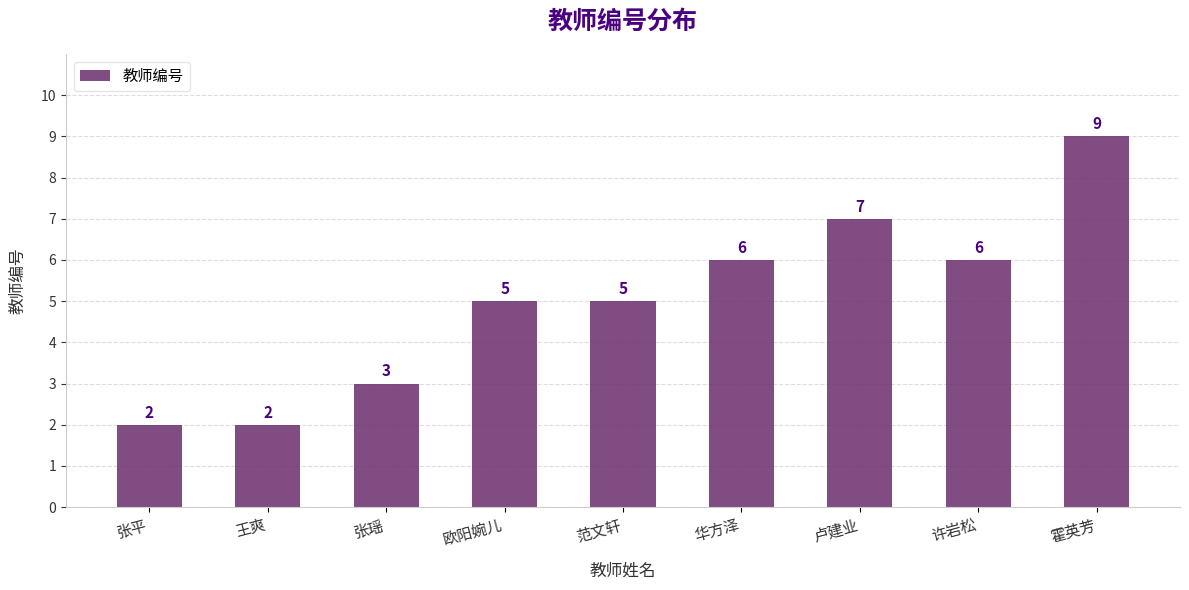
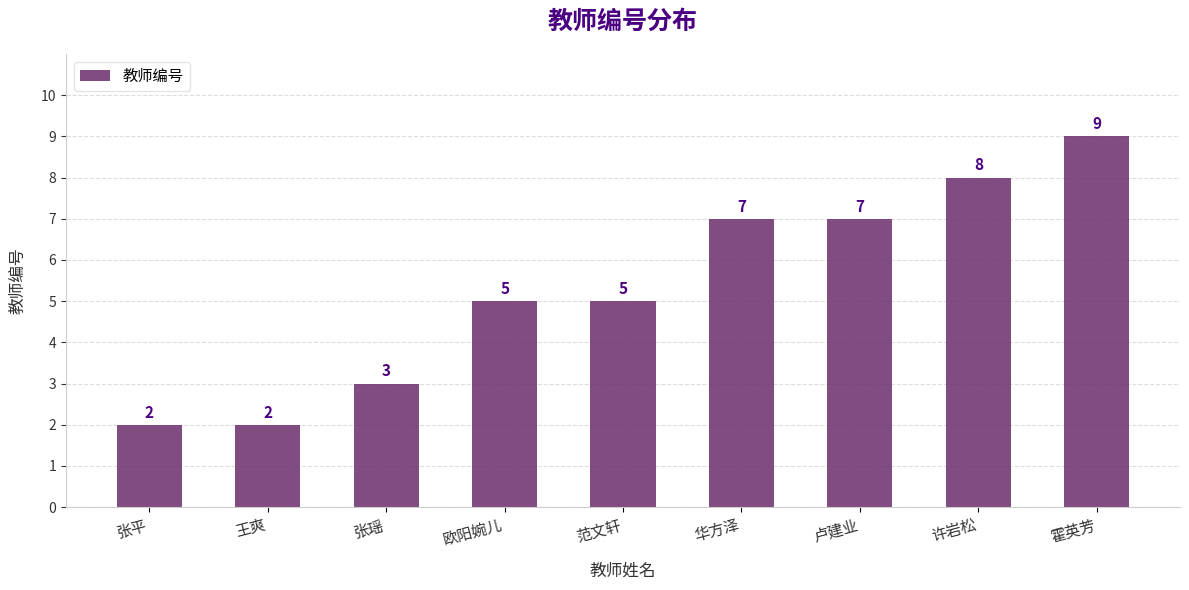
  {
    "张平": 2,
    "王爽": 2,
    "张瑶": 3,
    "欧阳婉儿": 5,
    "范文轩": 5,
-   "华方泽": 6,
+   "华方泽": 7,
    "卢建业": 7,
-   "许岩松": 6,
+   "许岩松": 8,
    "霍英芳": 9
  }
